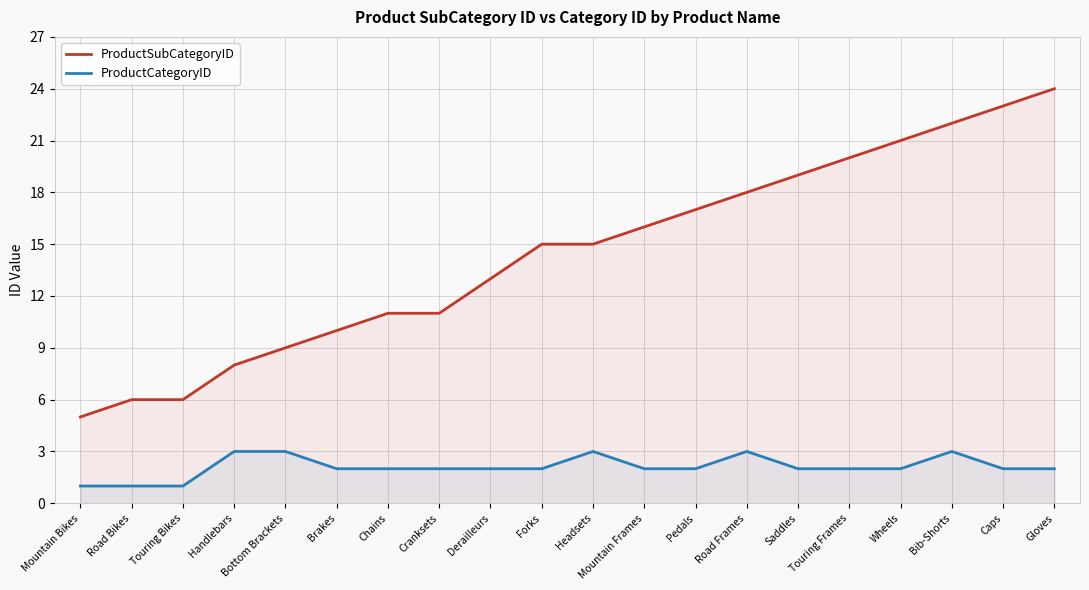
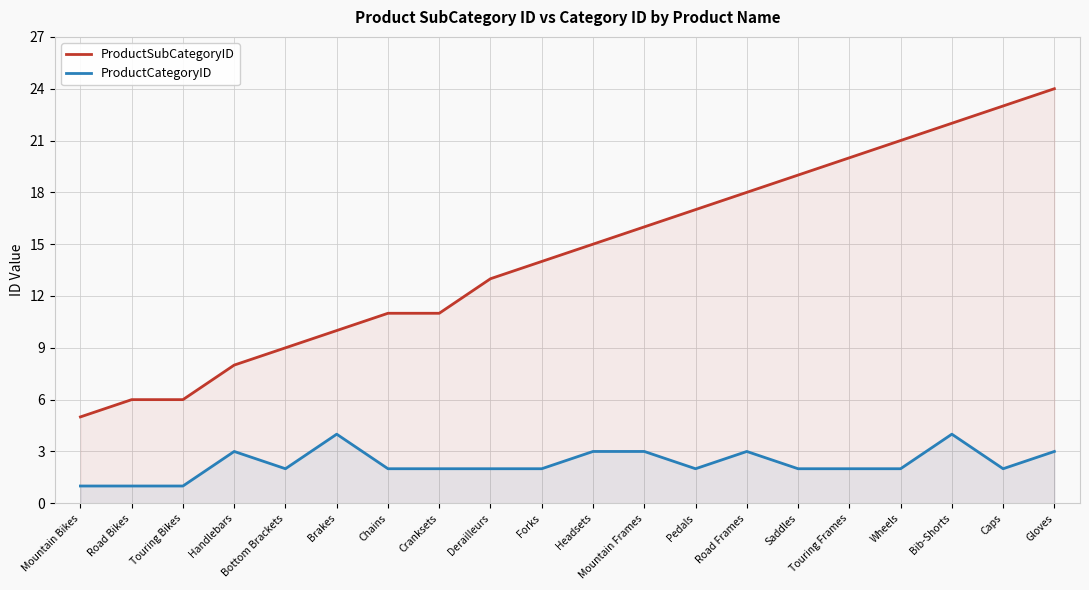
  {
    "ProductSubCategoryID": {
      "Mountain Bikes": 5,
      "Road Bikes": 6,
      "Touring Bikes": 6,
      "Handlebars": 8,
      "Bottom Brackets": 9,
      "Brakes": 10,
      "Chains": 11,
      "Cranksets": 11,
      "Derailleurs": 13,
-     "Forks": 15,
+     "Forks": 14,
      "Headsets": 15,
      "Mountain Frames": 16,
      "Pedals": 17,
      "Road Frames": 18,
      "Saddles": 19,
      "Touring Frames": 20,
      "Wheels": 21,
      "Bib-Shorts": 22,
      "Caps": 23,
      "Gloves": 24
    },
    "ProductCategoryID": {
      "Mountain Bikes": 1,
      "Road Bikes": 1,
      "Touring Bikes": 1,
      "Handlebars": 3,
-     "Bottom Brackets": 3,
-     "Brakes": 2,
+     "Bottom Brackets": 2,
+     "Brakes": 4,
      "Chains": 2,
      "Cranksets": 2,
      "Derailleurs": 2,
      "Forks": 2,
      "Headsets": 3,
-     "Mountain Frames": 2,
+     "Mountain Frames": 3,
      "Pedals": 2,
      "Road Frames": 3,
      "Saddles": 2,
      "Touring Frames": 2,
      "Wheels": 2,
-     "Bib-Shorts": 3,
+     "Bib-Shorts": 4,
      "Caps": 2,
-     "Gloves": 2
+     "Gloves": 3
    }
  }
